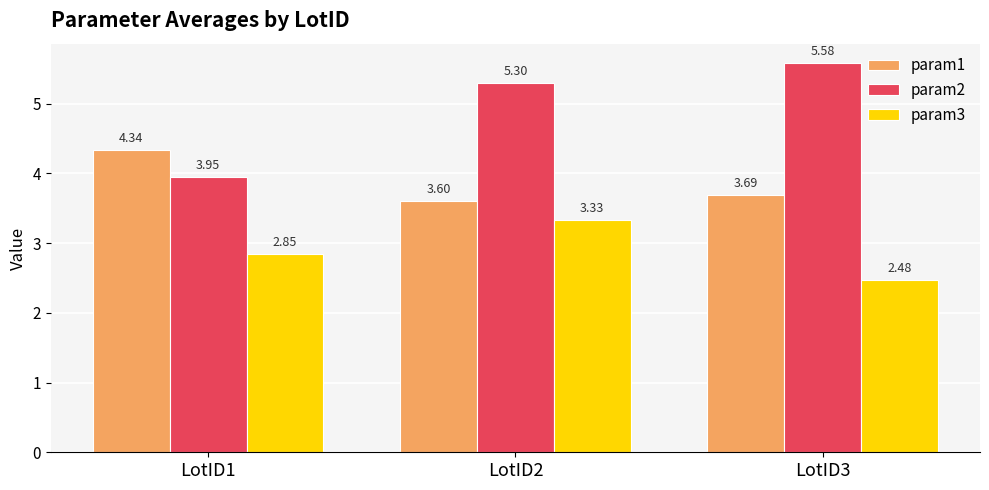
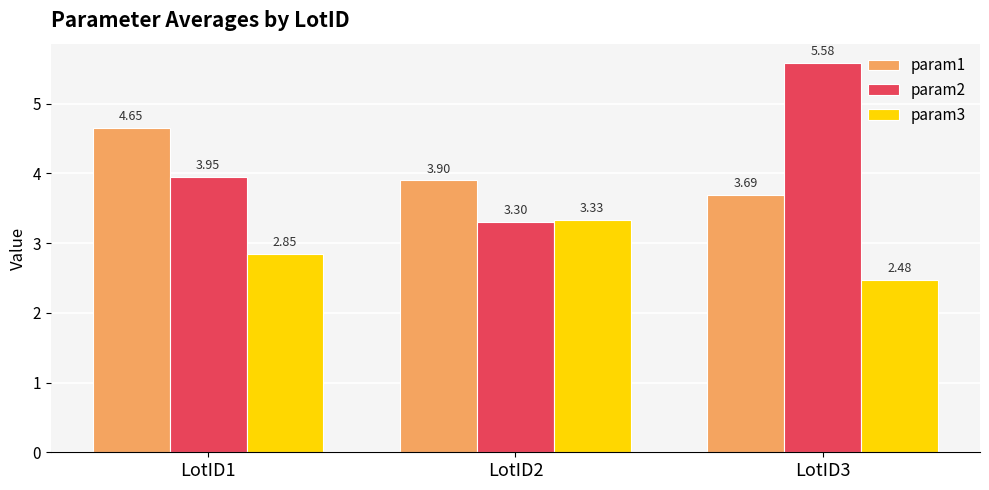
  {
    "param1": {
-     "LotID1": 4.34,
-     "LotID2": 3.60,
+     "LotID1": 4.65,
+     "LotID2": 3.90,
      "LotID3": 3.69
    },
    "param2": {
      "LotID1": 3.95,
-     "LotID2": 5.30,
+     "LotID2": 3.30,
      "LotID3": 5.58
    },
    "param3": {
      "LotID1": 2.85,
      "LotID2": 3.33,
      "LotID3": 2.48
    }
  }
